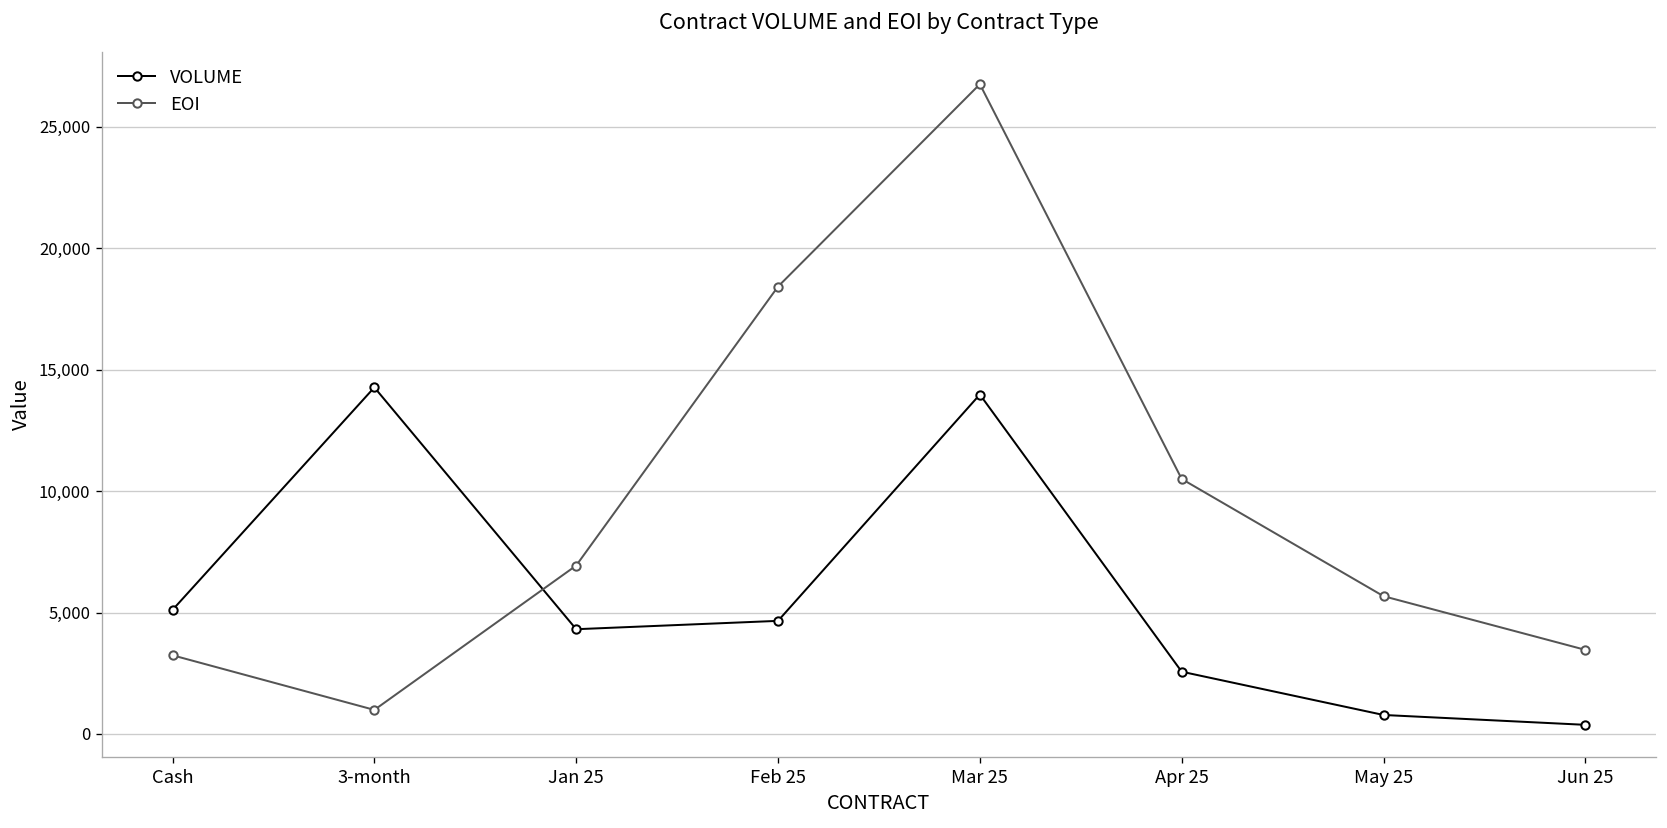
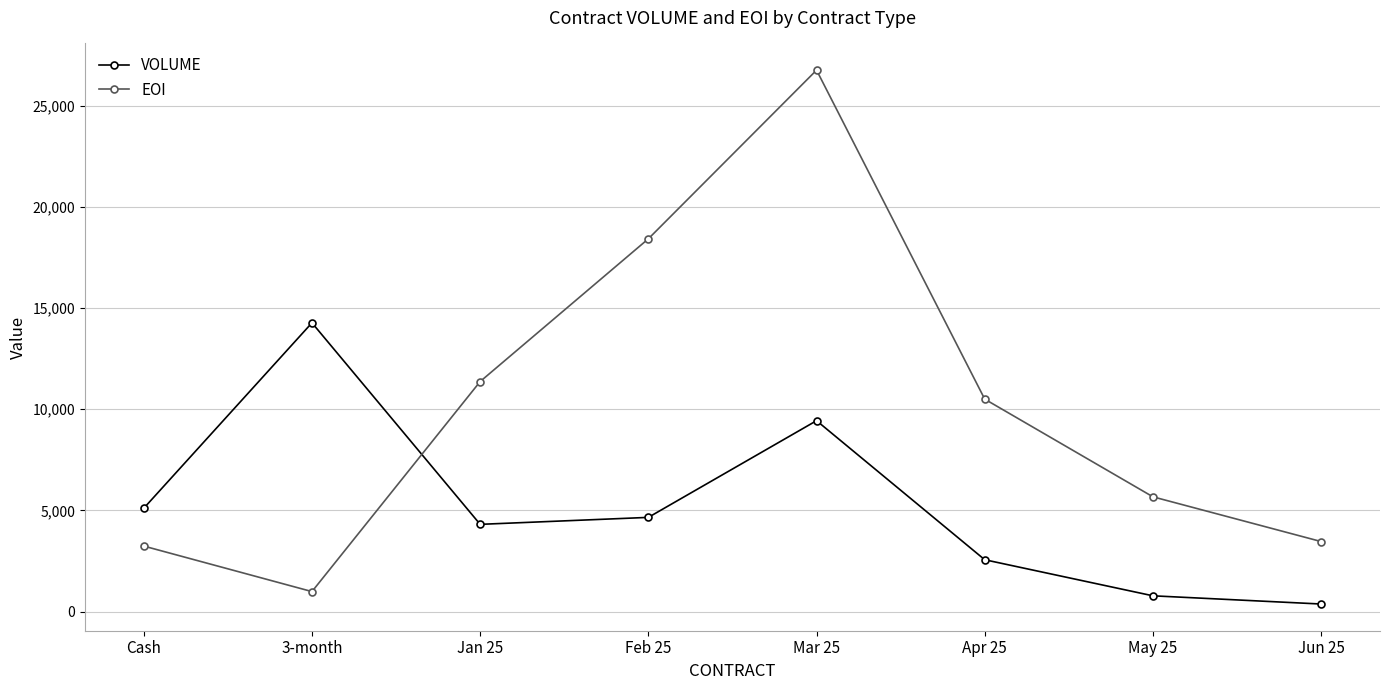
  {
    "VOLUME": {
      "Cash": "5,100",
      "3-month": "14,300",
      "Jan 25": "4,300",
      "Feb 25": "4,700",
-     "Mar 25": "14,000",
+     "Mar 25": "9,400",
      "Apr 25": "2,600",
      "May 25": "800",
      "Jun 25": "400"
    },
    "EOI": {
      "Cash": "3,200",
      "3-month": "1,000",
-     "Jan 25": "6,900",
+     "Jan 25": "11,400",
      "Feb 25": "18,400",
      "Mar 25": "26,800",
      "Apr 25": "10,500",
      "May 25": "5,700",
      "Jun 25": "3,500"
    }
  }
